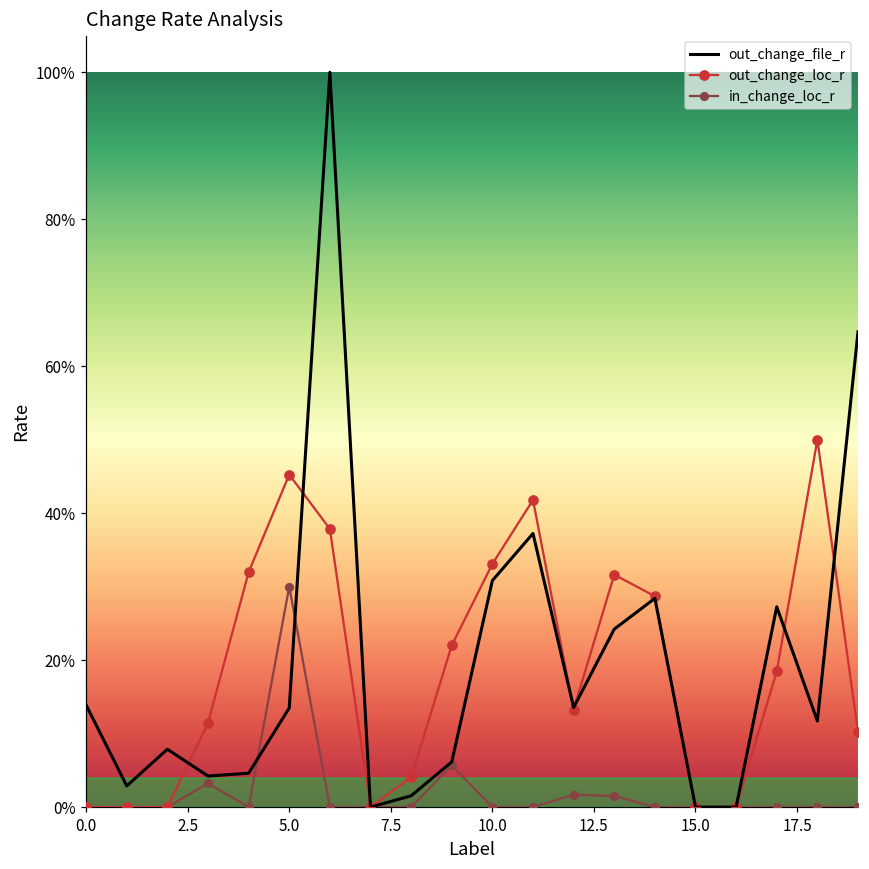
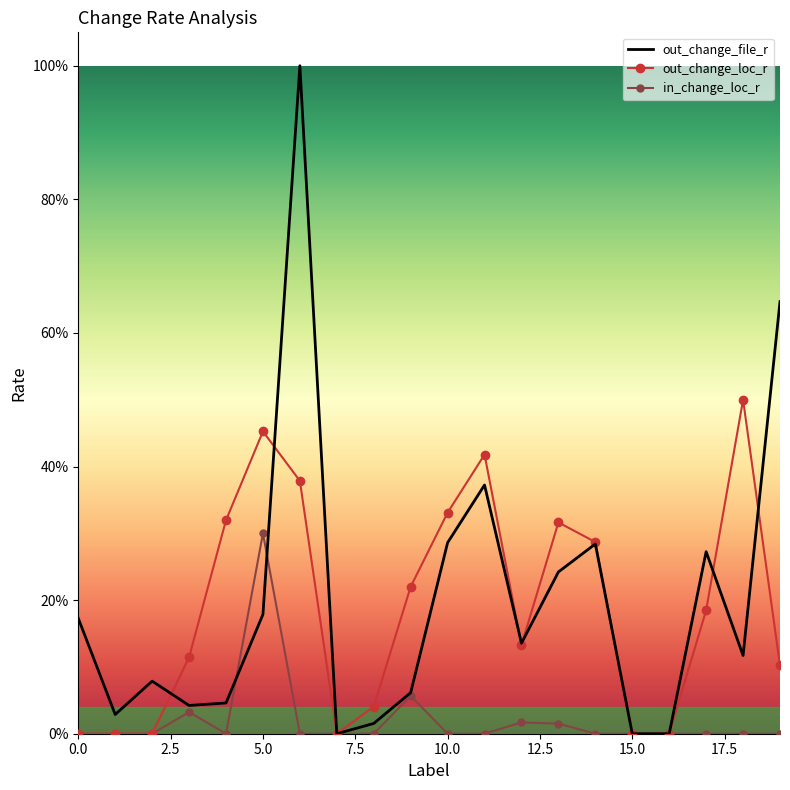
  {
    "out_change_file_r": {
-     "0.0": "14%",
-     "5.0": "13%",
-     "10.0": "31%"
+     "0.0": "17%",
+     "5.0": "18%",
+     "10.0": "29%"
    },
    "out_change_loc_r": {
      "5.0": "45%",
      "10.0": "33%"
    },
    "in_change_loc_r": {
      "5.0": "30%"
    }
  }
